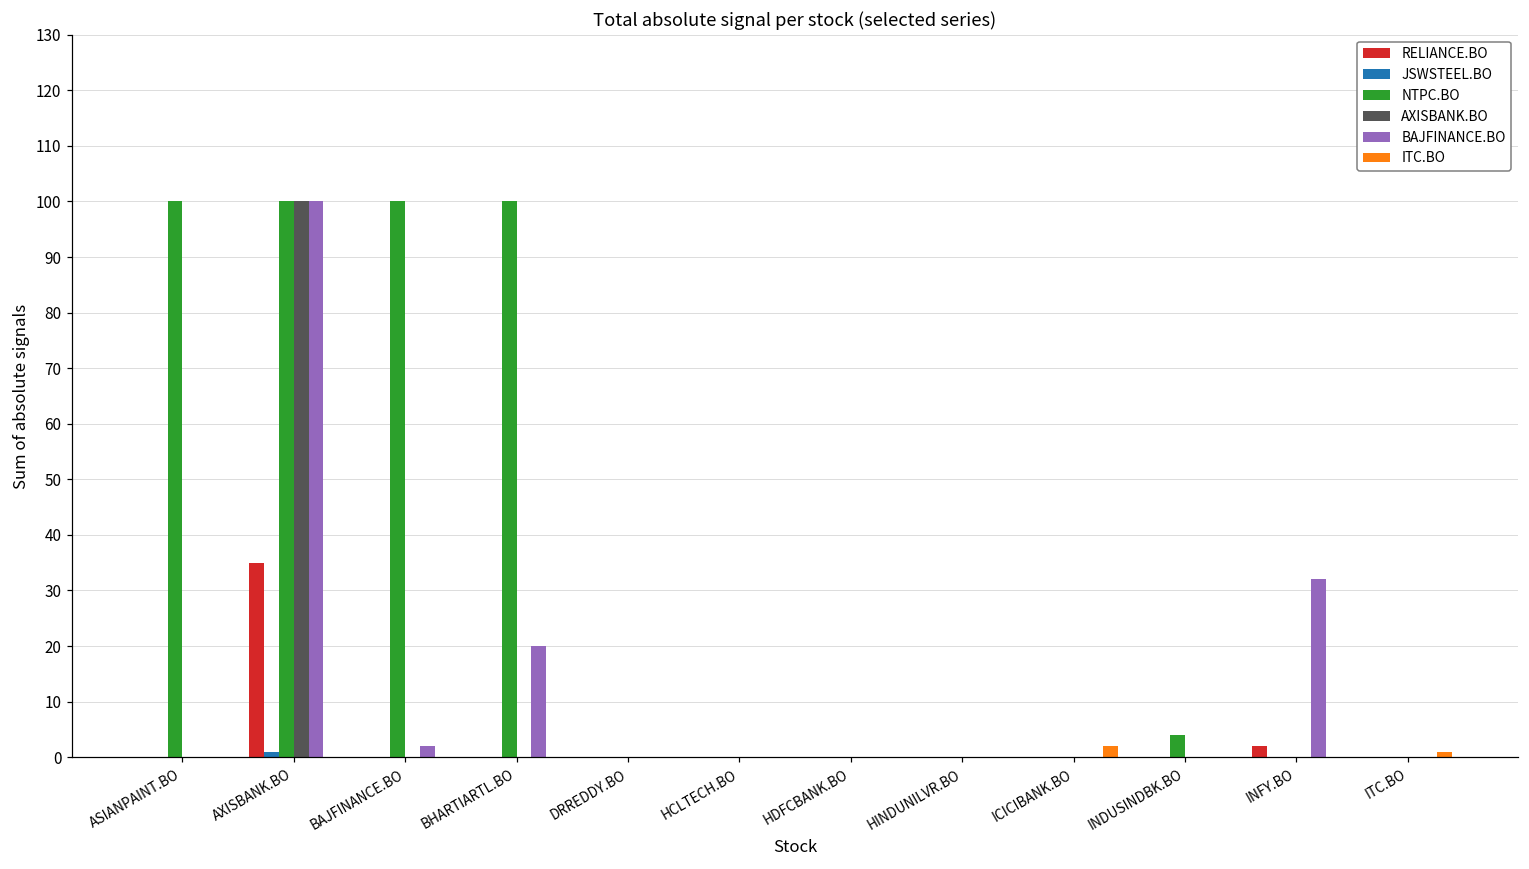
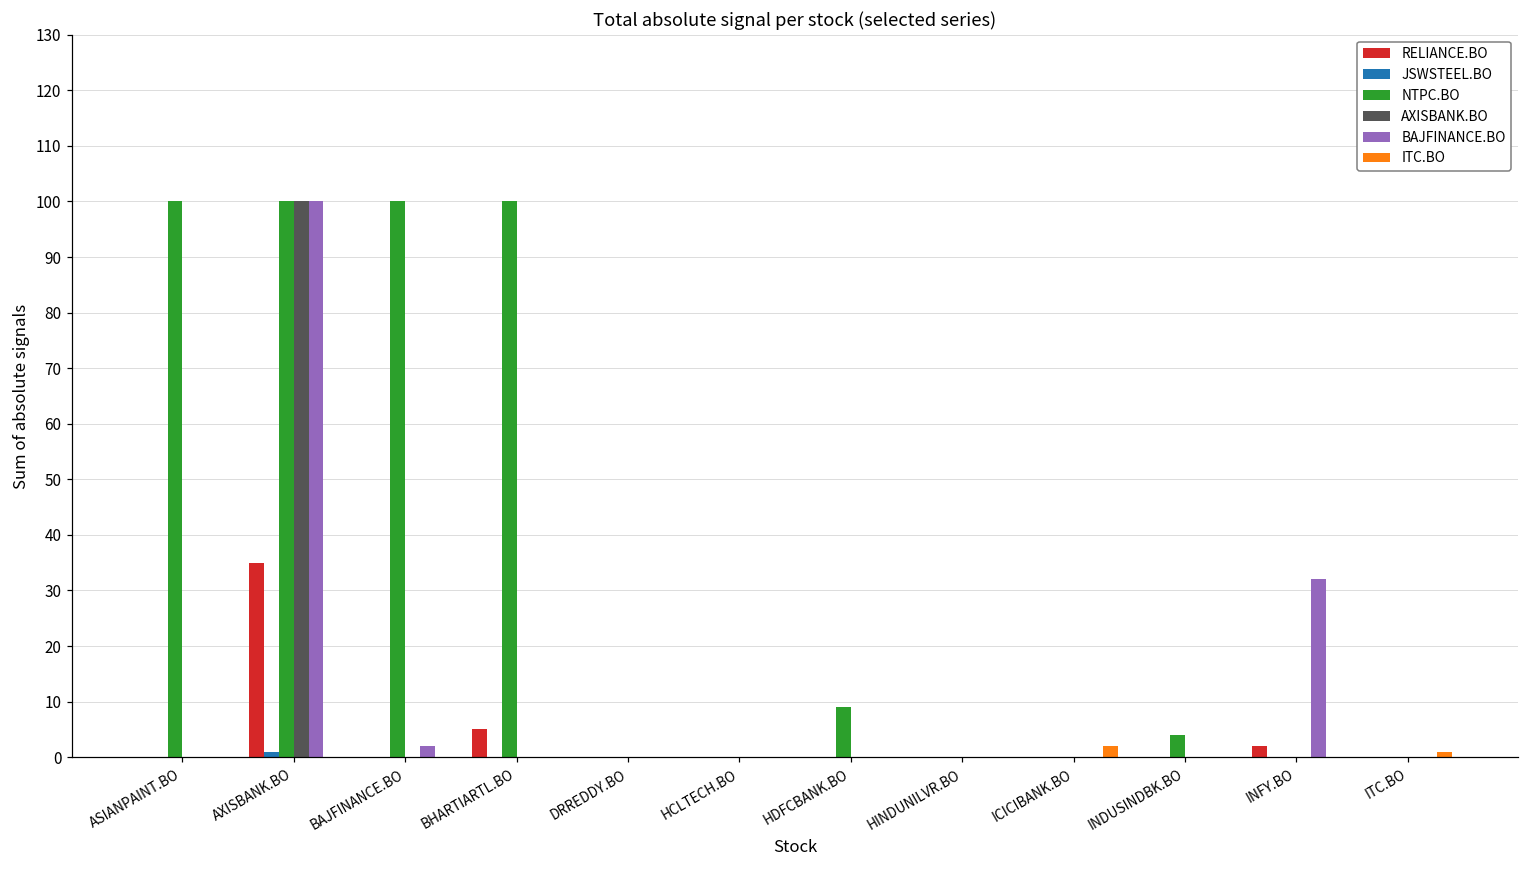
  {
    "RELIANCE.BO": {
      "ASIANPAINT.BO": 0,
      "AXISBANK.BO": 35,
      "BAJFINANCE.BO": 0,
-     "BHARTIARTL.BO": 0,
+     "BHARTIARTL.BO": 5,
      "DRREDDY.BO": 0,
      "HCLTECH.BO": 0,
      "HDFCBANK.BO": 0,
      "HINDUNILVR.BO": 0,
      "ICICIBANK.BO": 0,
      "INDUSINDBK.BO": 0,
      "INFY.BO": 2,
      "ITC.BO": 0
    },
    "JSWSTEEL.BO": {
      "ASIANPAINT.BO": 0,
      "AXISBANK.BO": 1,
      "BAJFINANCE.BO": 0,
      "BHARTIARTL.BO": 0,
      "DRREDDY.BO": 0,
      "HCLTECH.BO": 0,
      "HDFCBANK.BO": 0,
      "HINDUNILVR.BO": 0,
      "ICICIBANK.BO": 0,
      "INDUSINDBK.BO": 0,
      "INFY.BO": 0,
      "ITC.BO": 0
    },
    "NTPC.BO": {
      "ASIANPAINT.BO": 100,
      "AXISBANK.BO": 100,
      "BAJFINANCE.BO": 100,
      "BHARTIARTL.BO": 100,
      "DRREDDY.BO": 0,
      "HCLTECH.BO": 0,
-     "HDFCBANK.BO": 0,
+     "HDFCBANK.BO": 9,
      "HINDUNILVR.BO": 0,
      "ICICIBANK.BO": 0,
      "INDUSINDBK.BO": 4,
      "INFY.BO": 0,
      "ITC.BO": 0
    },
    "AXISBANK.BO": {
      "ASIANPAINT.BO": 0,
      "AXISBANK.BO": 100,
      "BAJFINANCE.BO": 0,
      "BHARTIARTL.BO": 0,
      "DRREDDY.BO": 0,
      "HCLTECH.BO": 0,
      "HDFCBANK.BO": 0,
      "HINDUNILVR.BO": 0,
      "ICICIBANK.BO": 0,
      "INDUSINDBK.BO": 0,
      "INFY.BO": 0,
      "ITC.BO": 0
    },
    "BAJFINANCE.BO": {
      "ASIANPAINT.BO": 0,
      "AXISBANK.BO": 100,
      "BAJFINANCE.BO": 2,
-     "BHARTIARTL.BO": 20,
+     "BHARTIARTL.BO": 0,
      "DRREDDY.BO": 0,
      "HCLTECH.BO": 0,
      "HDFCBANK.BO": 0,
      "HINDUNILVR.BO": 0,
      "ICICIBANK.BO": 0,
      "INDUSINDBK.BO": 0,
      "INFY.BO": 32,
      "ITC.BO": 0
    },
    "ITC.BO": {
      "ASIANPAINT.BO": 0,
      "AXISBANK.BO": 0,
      "BAJFINANCE.BO": 0,
      "BHARTIARTL.BO": 0,
      "DRREDDY.BO": 0,
      "HCLTECH.BO": 0,
      "HDFCBANK.BO": 0,
      "HINDUNILVR.BO": 0,
      "ICICIBANK.BO": 2,
      "INDUSINDBK.BO": 0,
      "INFY.BO": 0,
      "ITC.BO": 1
    }
  }
